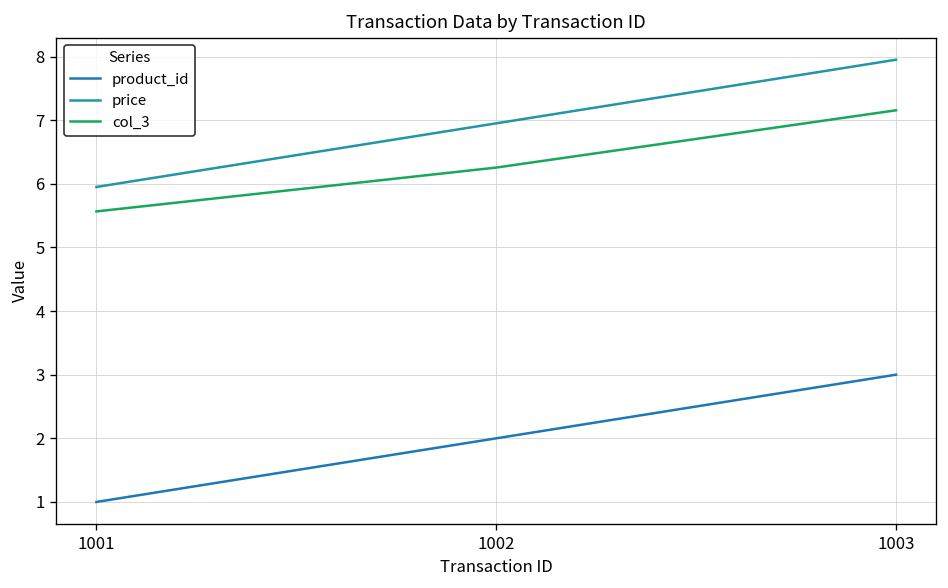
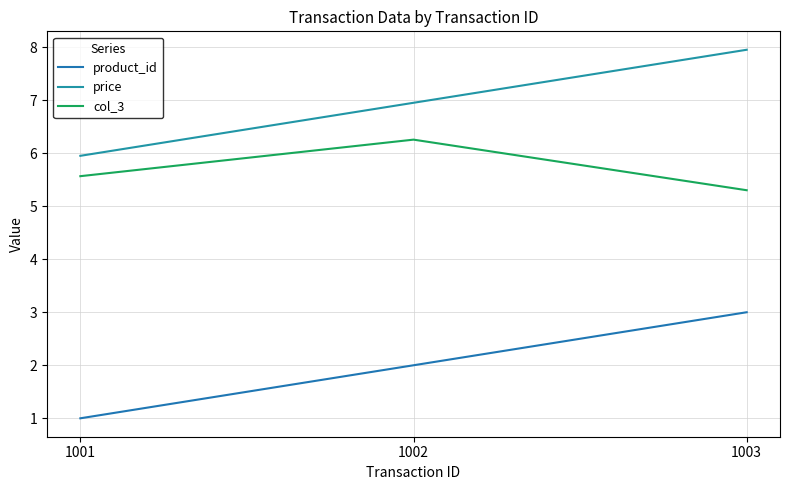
  {
    "col_3": {
      "1001": 5.6,
      "1002": 6.3,
-     "1003": 7.2
+     "1003": 5.3
    }
  }
